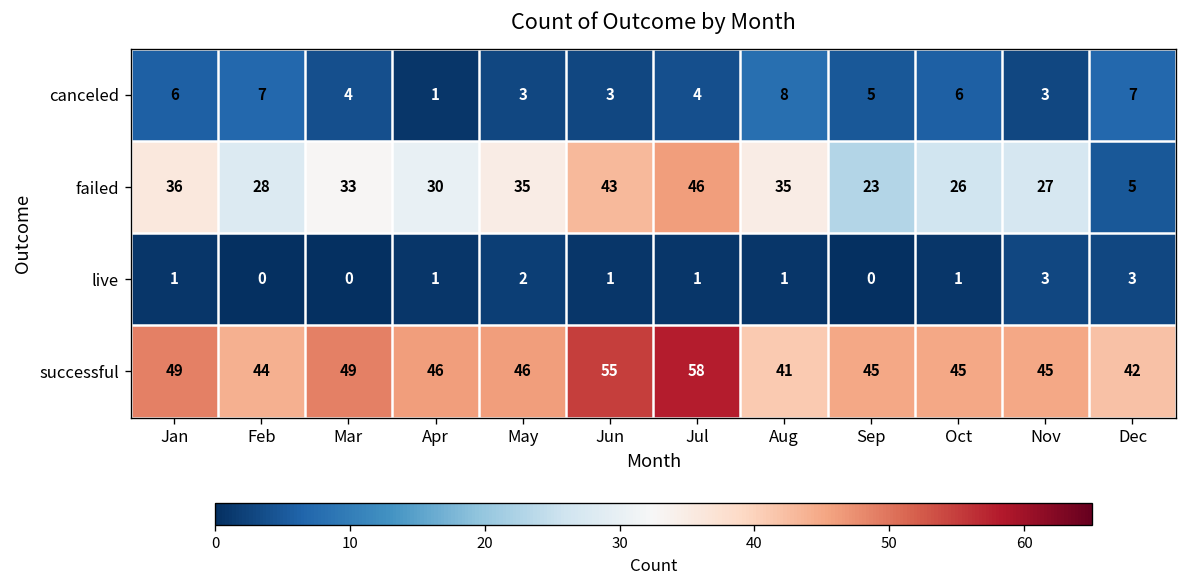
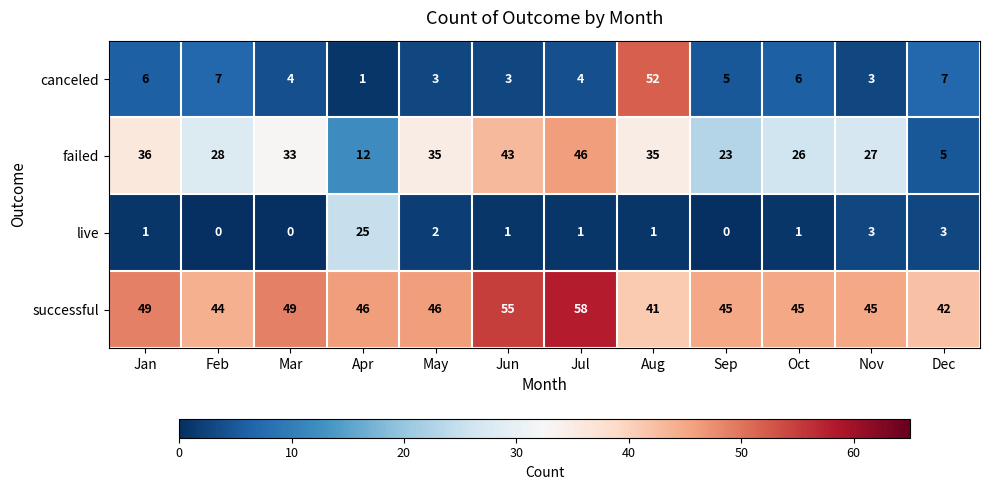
  {
    "canceled": {
      "Jan": 6,
      "Feb": 7,
      "Mar": 4,
      "Apr": 1,
      "May": 3,
      "Jun": 3,
      "Jul": 4,
-     "Aug": 8,
+     "Aug": 52,
      "Sep": 5,
      "Oct": 6,
      "Nov": 3,
      "Dec": 7
    },
    "failed": {
      "Jan": 36,
      "Feb": 28,
      "Mar": 33,
-     "Apr": 30,
+     "Apr": 12,
      "May": 35,
      "Jun": 43,
      "Jul": 46,
      "Aug": 35,
      "Sep": 23,
      "Oct": 26,
      "Nov": 27,
      "Dec": 5
    },
    "live": {
      "Jan": 1,
      "Feb": 0,
      "Mar": 0,
-     "Apr": 1,
+     "Apr": 25,
      "May": 2,
      "Jun": 1,
      "Jul": 1,
      "Aug": 1,
      "Sep": 0,
      "Oct": 1,
      "Nov": 3,
      "Dec": 3
    },
    "successful": {
      "Jan": 49,
      "Feb": 44,
      "Mar": 49,
      "Apr": 46,
      "May": 46,
      "Jun": 55,
      "Jul": 58,
      "Aug": 41,
      "Sep": 45,
      "Oct": 45,
      "Nov": 45,
      "Dec": 42
    }
  }
